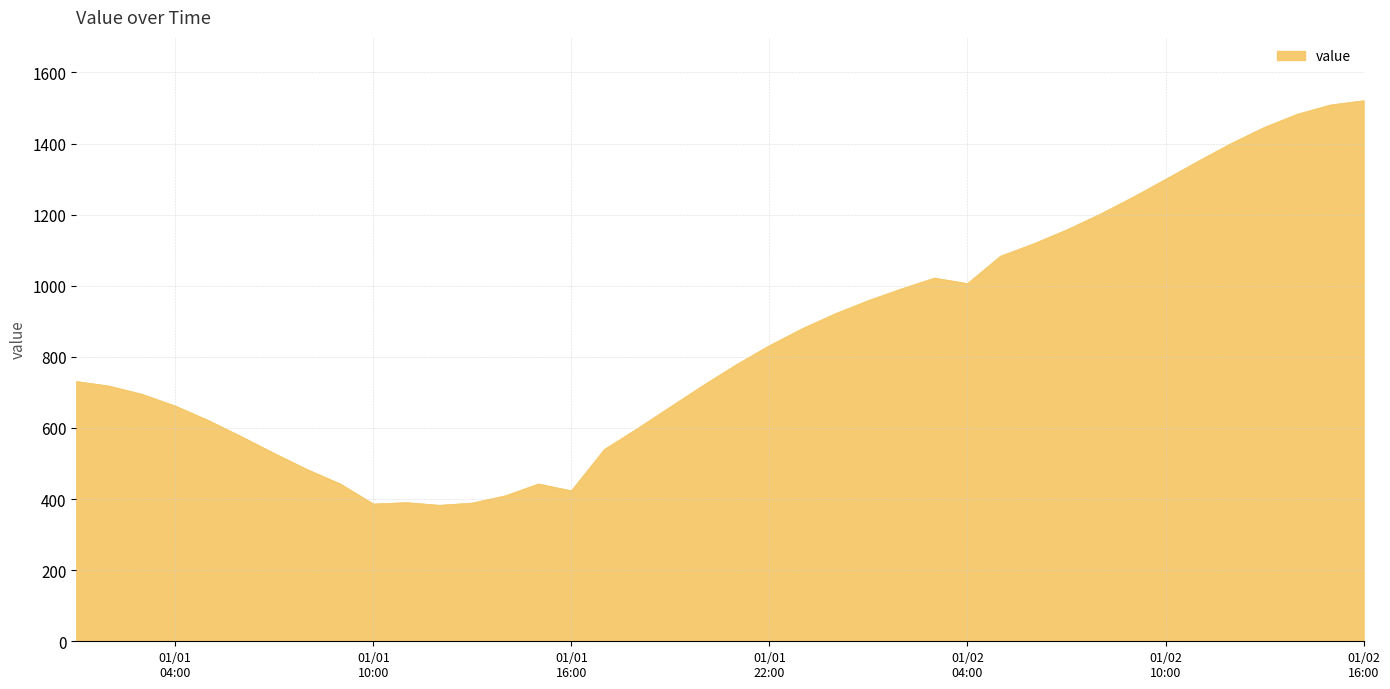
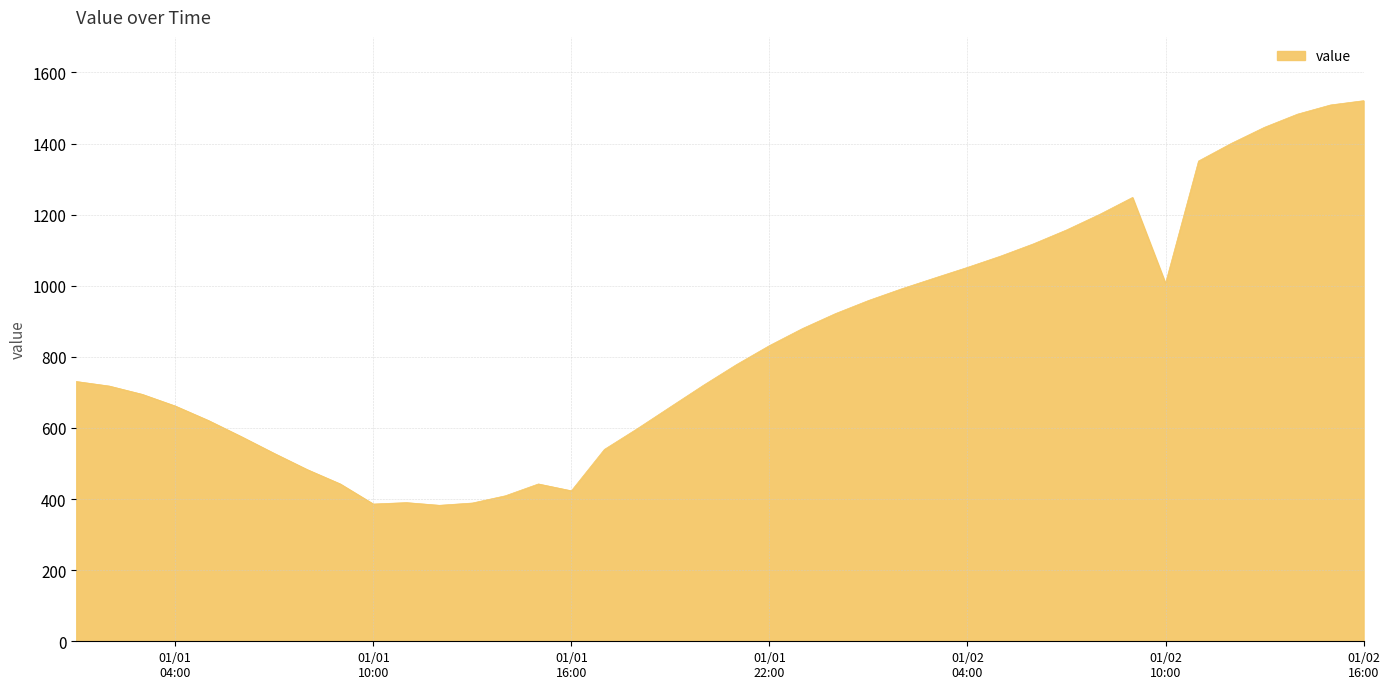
  {
    "01/01 04:00": 660,
    "01/01 10:00": 390,
    "01/01 16:00": 420,
    "01/01 22:00": 830,
-   "01/02 04:00": 1010,
-   "01/02 10:00": 1300,
+   "01/02 04:00": 1050,
+   "01/02 10:00": 1010,
    "01/02 16:00": 1520
  }
